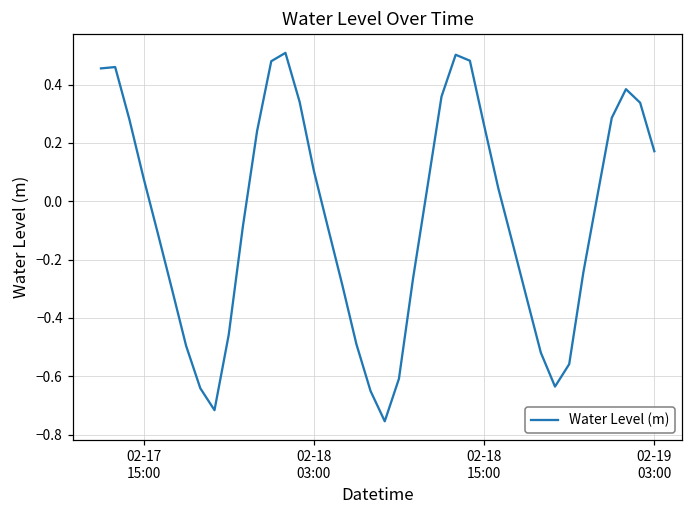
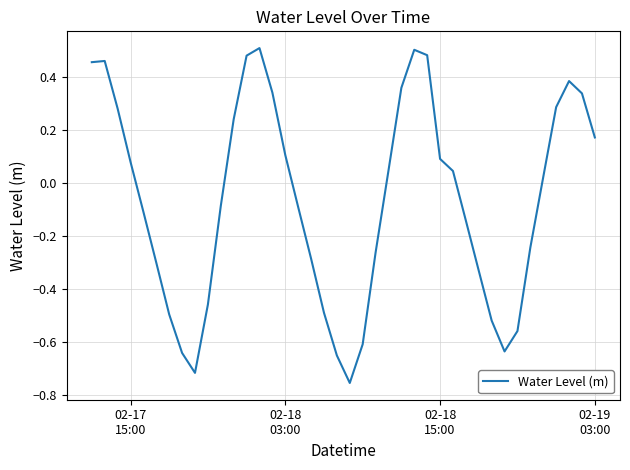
  {
    "02-17 15:00": 0.08,
    "02-18 03:00": 0.11,
-   "02-18 15:00": 0.26,
+   "02-18 15:00": 0.09,
    "02-19 03:00": 0.17
  }
